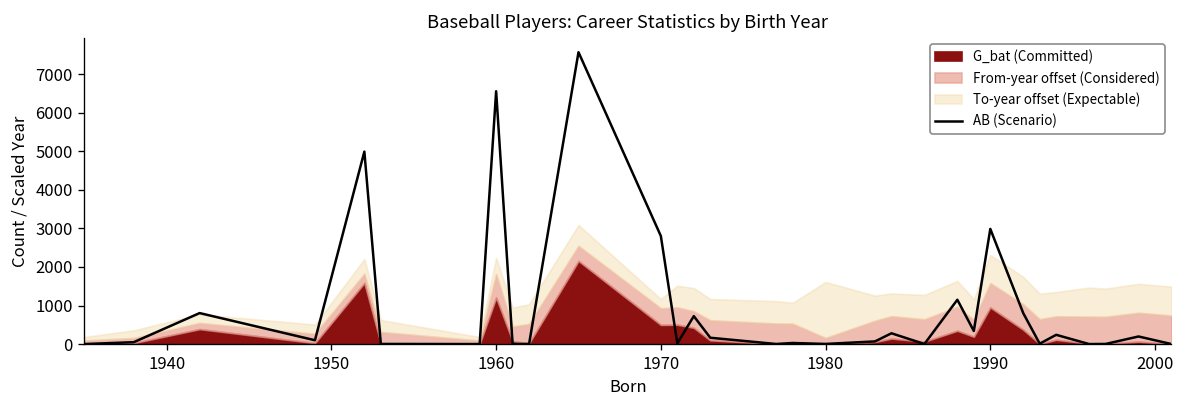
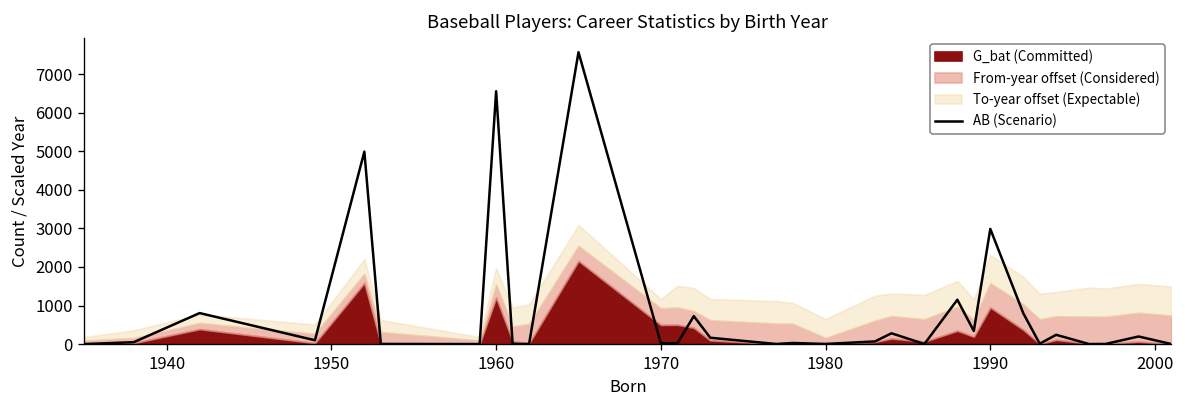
  {
    "AB (Scenario)": {
      "1960": 6600,
-     "1970": 2800,
+     "1970": 0,
      "1990": 3000
    },
    "G_bat (Committed)": {
      "1960": 1200,
      "1970": 500,
      "1990": 1000
    },
    "From-year offset (Considered)": {
-     "1960": 600,
+     "1960": 300,
      "1970": 400,
      "1980": 200,
      "1990": 600
    },
    "To-year offset (Expectable)": {
      "1960": 400,
      "1970": 200,
-     "1980": 1500,
+     "1980": 500,
      "1990": 700
    }
  }
